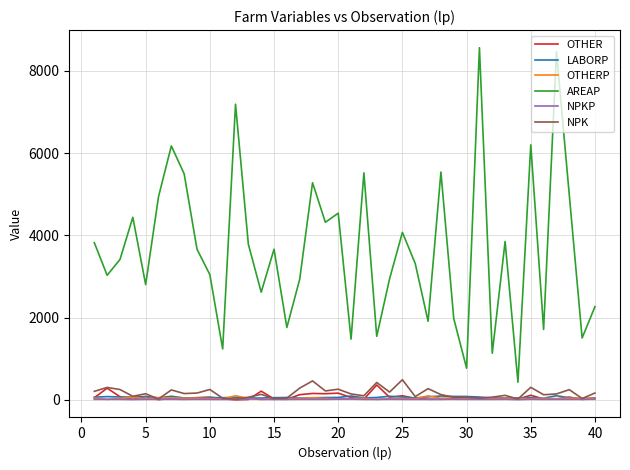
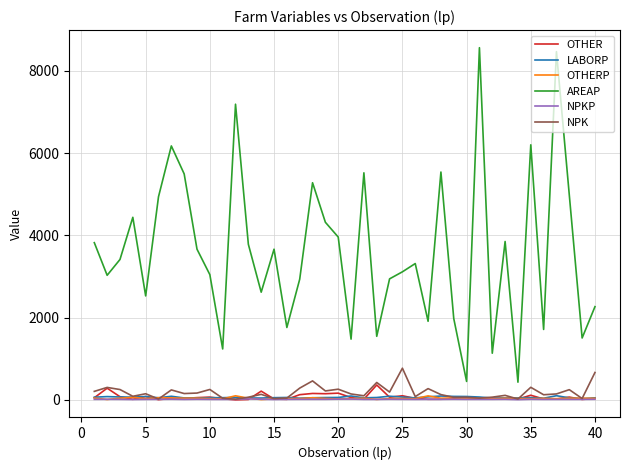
  {
    "OTHER": {
      "20": 200
    },
    "AREAP": {
-     "5": 2800,
+     "5": 2500,
      "10": 3000,
      "15": 3700,
-     "20": 4500,
-     "25": 4100,
-     "30": 800,
+     "20": 4000,
+     "25": 3100,
+     "30": 400,
      "35": 6200,
      "40": 2300
    },
    "NPK": {
      "5": 100,
      "10": 300,
      "20": 300,
-     "25": 500,
+     "25": 800,
      "35": 300,
-     "40": 200
+     "40": 700
    }
  }
